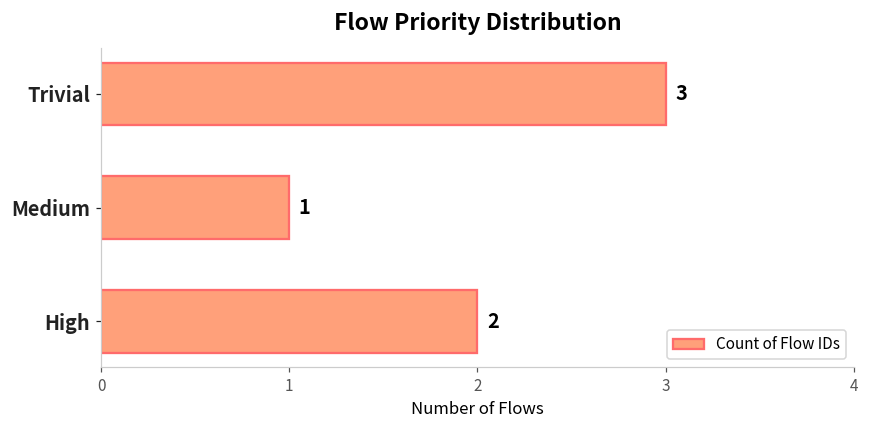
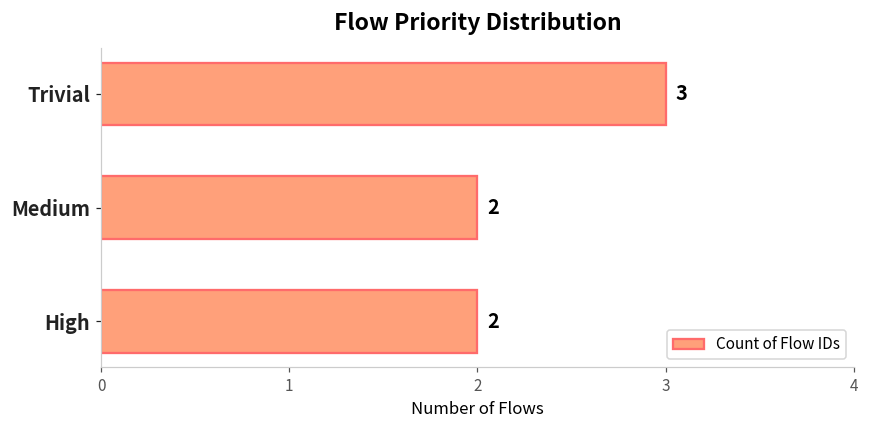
  {
    "Trivial": 3,
-   "Medium": 1,
+   "Medium": 2,
    "High": 2
  }
